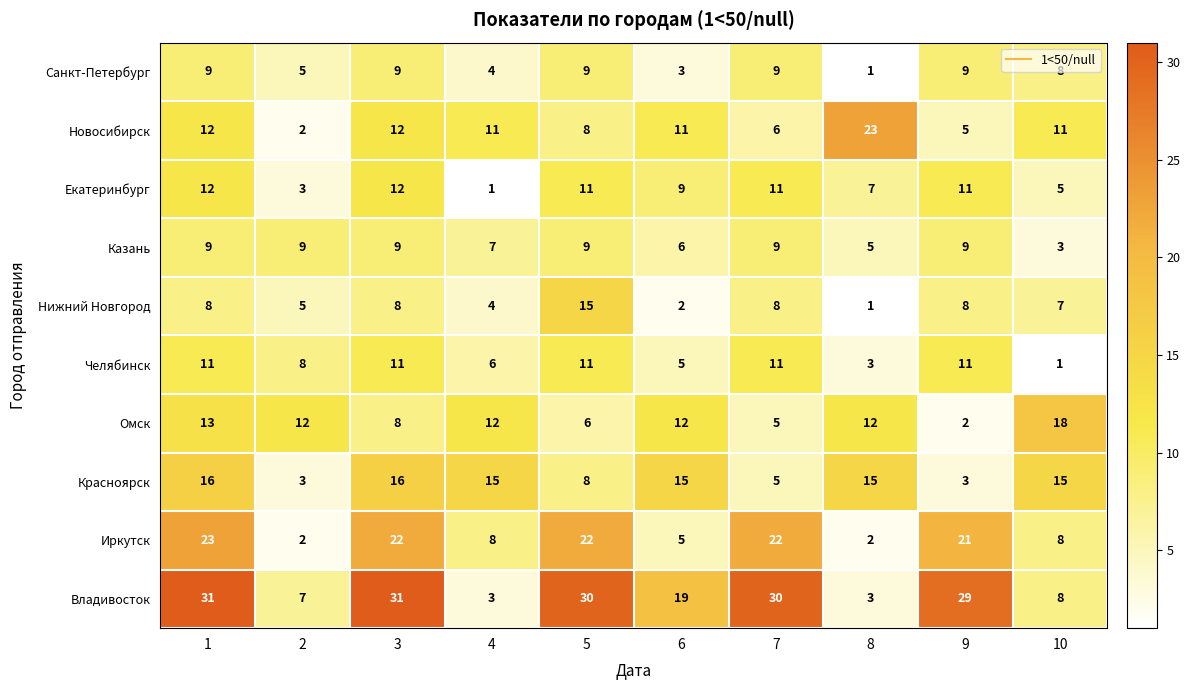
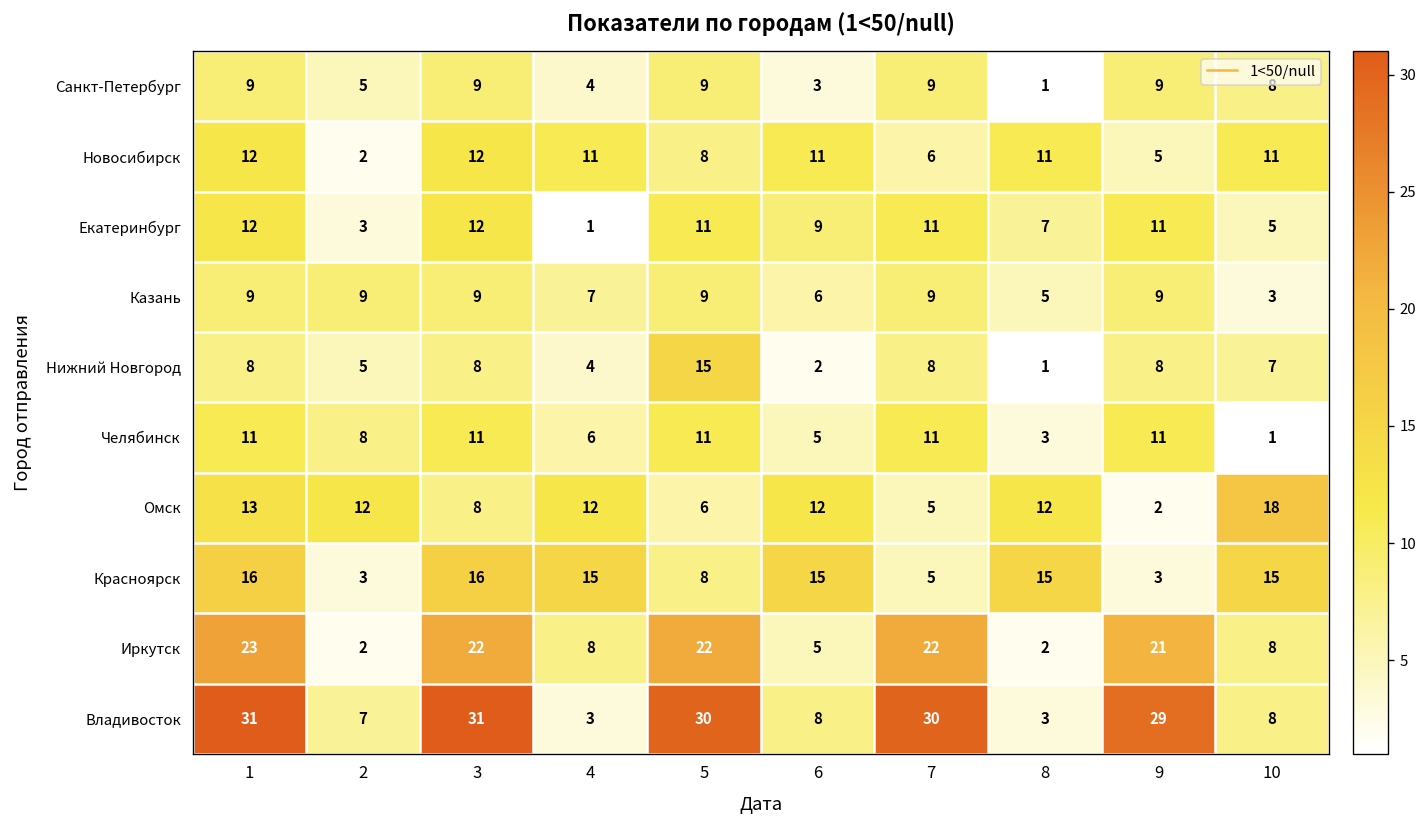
  {
    "Санкт-Петербург": {
      "1": 9,
      "2": 5,
      "3": 9,
      "4": 4,
      "5": 9,
      "6": 3,
      "7": 9,
      "8": 1,
      "9": 9
    },
    "Новосибирск": {
      "1": 12,
      "2": 2,
      "3": 12,
      "4": 11,
      "5": 8,
      "6": 11,
      "7": 6,
-     "8": 23,
+     "8": 11,
      "9": 5,
      "10": 11
    },
    "Екатеринбург": {
      "1": 12,
      "2": 3,
      "3": 12,
      "4": 1,
      "5": 11,
      "6": 9,
      "7": 11,
      "8": 7,
      "9": 11,
      "10": 5
    },
    "Казань": {
      "1": 9,
      "2": 9,
      "3": 9,
      "4": 7,
      "5": 9,
      "6": 6,
      "7": 9,
      "8": 5,
      "9": 9,
      "10": 3
    },
    "Нижний Новгород": {
      "1": 8,
      "2": 5,
      "3": 8,
      "4": 4,
      "5": 15,
      "6": 2,
      "7": 8,
      "8": 1,
      "9": 8,
      "10": 7
    },
    "Челябинск": {
      "1": 11,
      "2": 8,
      "3": 11,
      "4": 6,
      "5": 11,
      "6": 5,
      "7": 11,
      "8": 3,
      "9": 11,
      "10": 1
    },
    "Омск": {
      "1": 13,
      "2": 12,
      "3": 8,
      "4": 12,
      "5": 6,
      "6": 12,
      "7": 5,
      "8": 12,
      "9": 2,
      "10": 18
    },
    "Красноярск": {
      "1": 16,
      "2": 3,
      "3": 16,
      "4": 15,
      "5": 8,
      "6": 15,
      "7": 5,
      "8": 15,
      "9": 3,
      "10": 15
    },
    "Иркутск": {
      "1": 23,
      "2": 2,
      "3": 22,
      "4": 8,
      "5": 22,
      "6": 5,
      "7": 22,
      "8": 2,
      "9": 21,
      "10": 8
    },
    "Владивосток": {
      "1": 31,
      "2": 7,
      "3": 31,
      "4": 3,
      "5": 30,
-     "6": 19,
+     "6": 8,
      "7": 30,
      "8": 3,
      "9": 29,
      "10": 8
    }
  }
